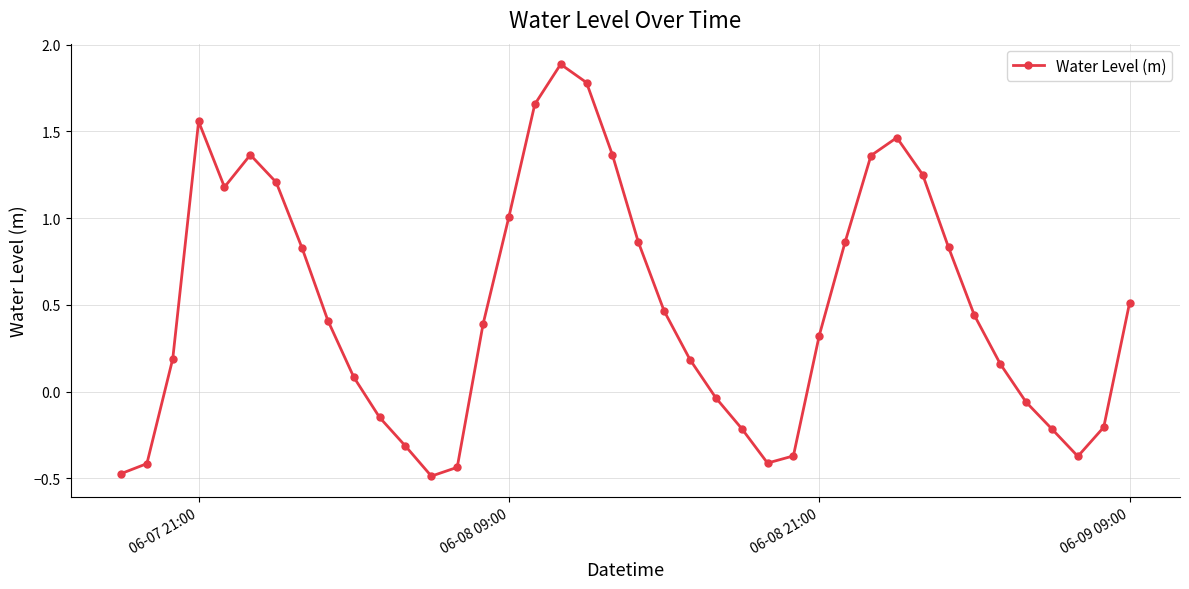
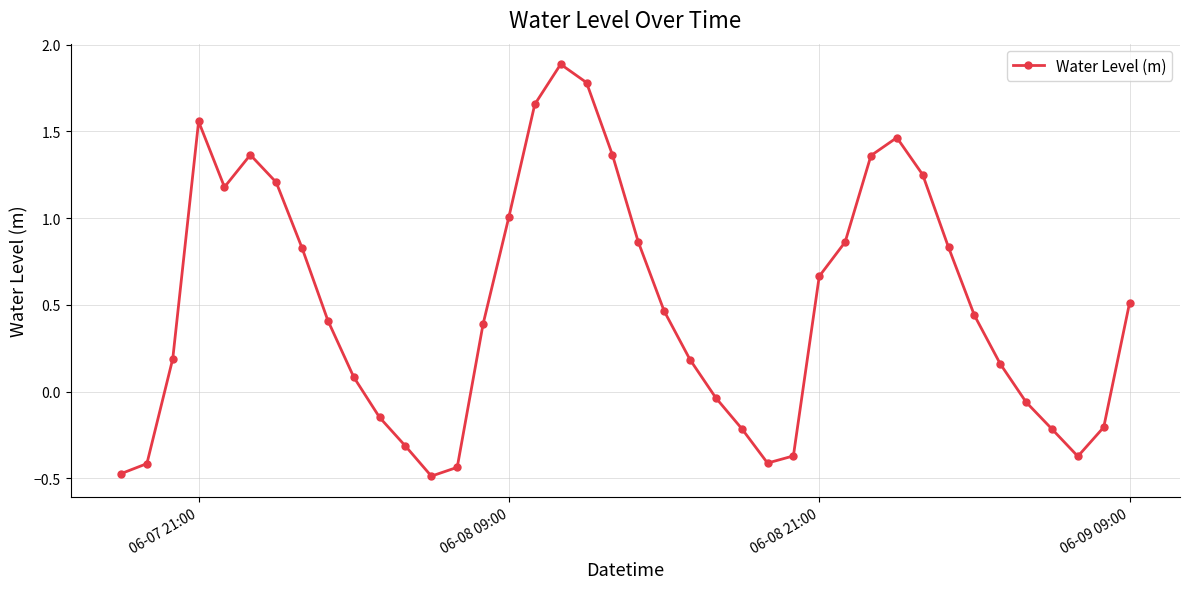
  {
    "06-07 21:00": 1.56,
    "06-08 09:00": 1.01,
-   "06-08 21:00": 0.32,
+   "06-08 21:00": 0.66,
    "06-09 09:00": 0.51
  }
